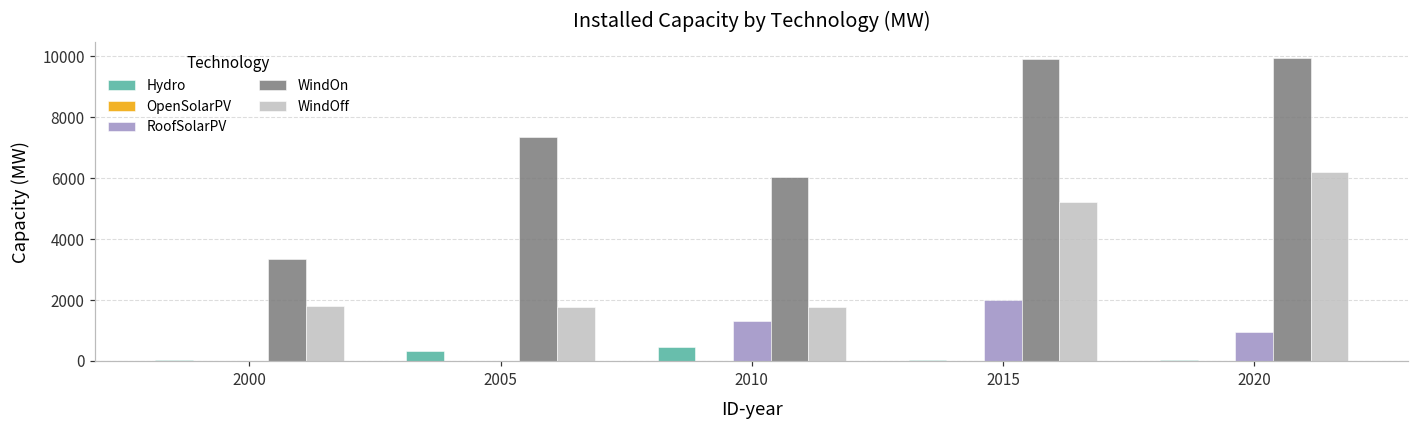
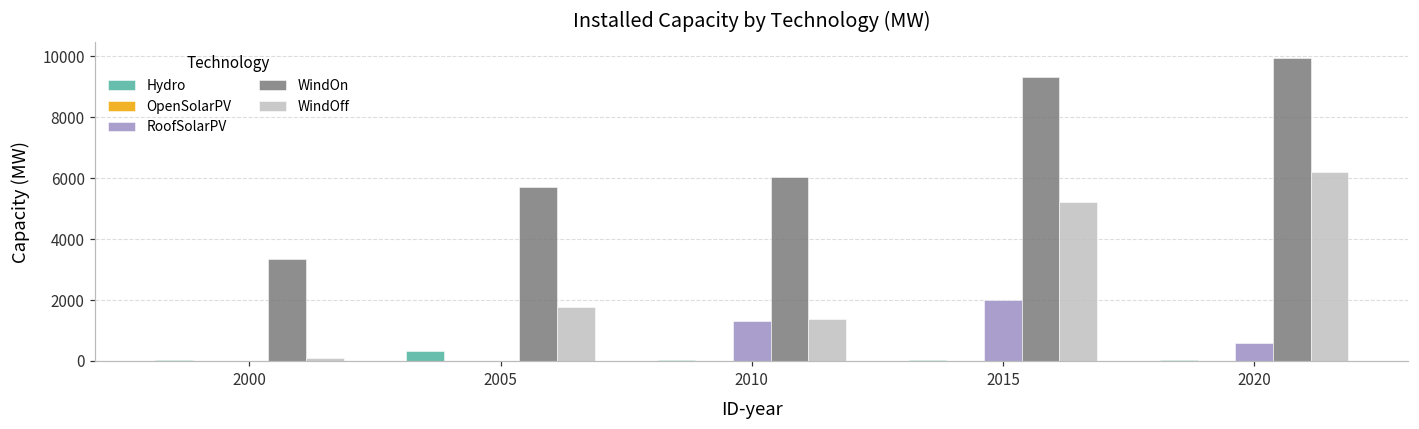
  {
    "Hydro": {
      "2005": 300,
-     "2010": 500
+     "2010": 0
    },
    "OpenSolarPV": {
      "2000": 0,
      "2005": 0,
      "2010": 0,
      "2015": 0,
      "2020": 0
    },
    "RoofSolarPV": {
      "2010": 1300,
      "2015": 2000,
-     "2020": 1000
+     "2020": 600
    },
    "WindOn": {
      "2000": 3300,
-     "2005": 7400,
+     "2005": 5700,
      "2010": 6000,
-     "2015": 9900,
+     "2015": 9300,
      "2020": 10000
    },
    "WindOff": {
-     "2000": 1800,
+     "2000": 100,
      "2005": 1800,
-     "2010": 1800,
+     "2010": 1400,
      "2015": 5200,
      "2020": 6200
    }
  }
